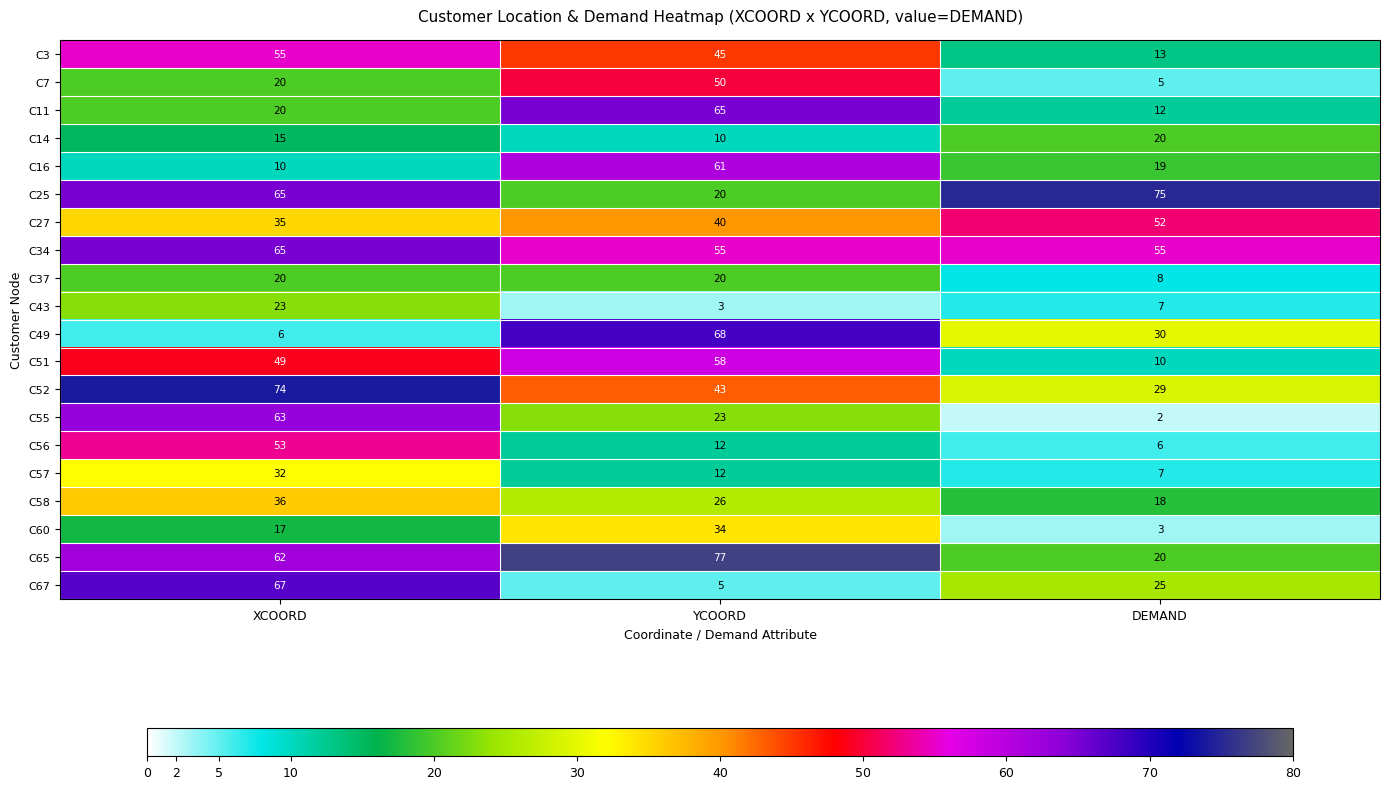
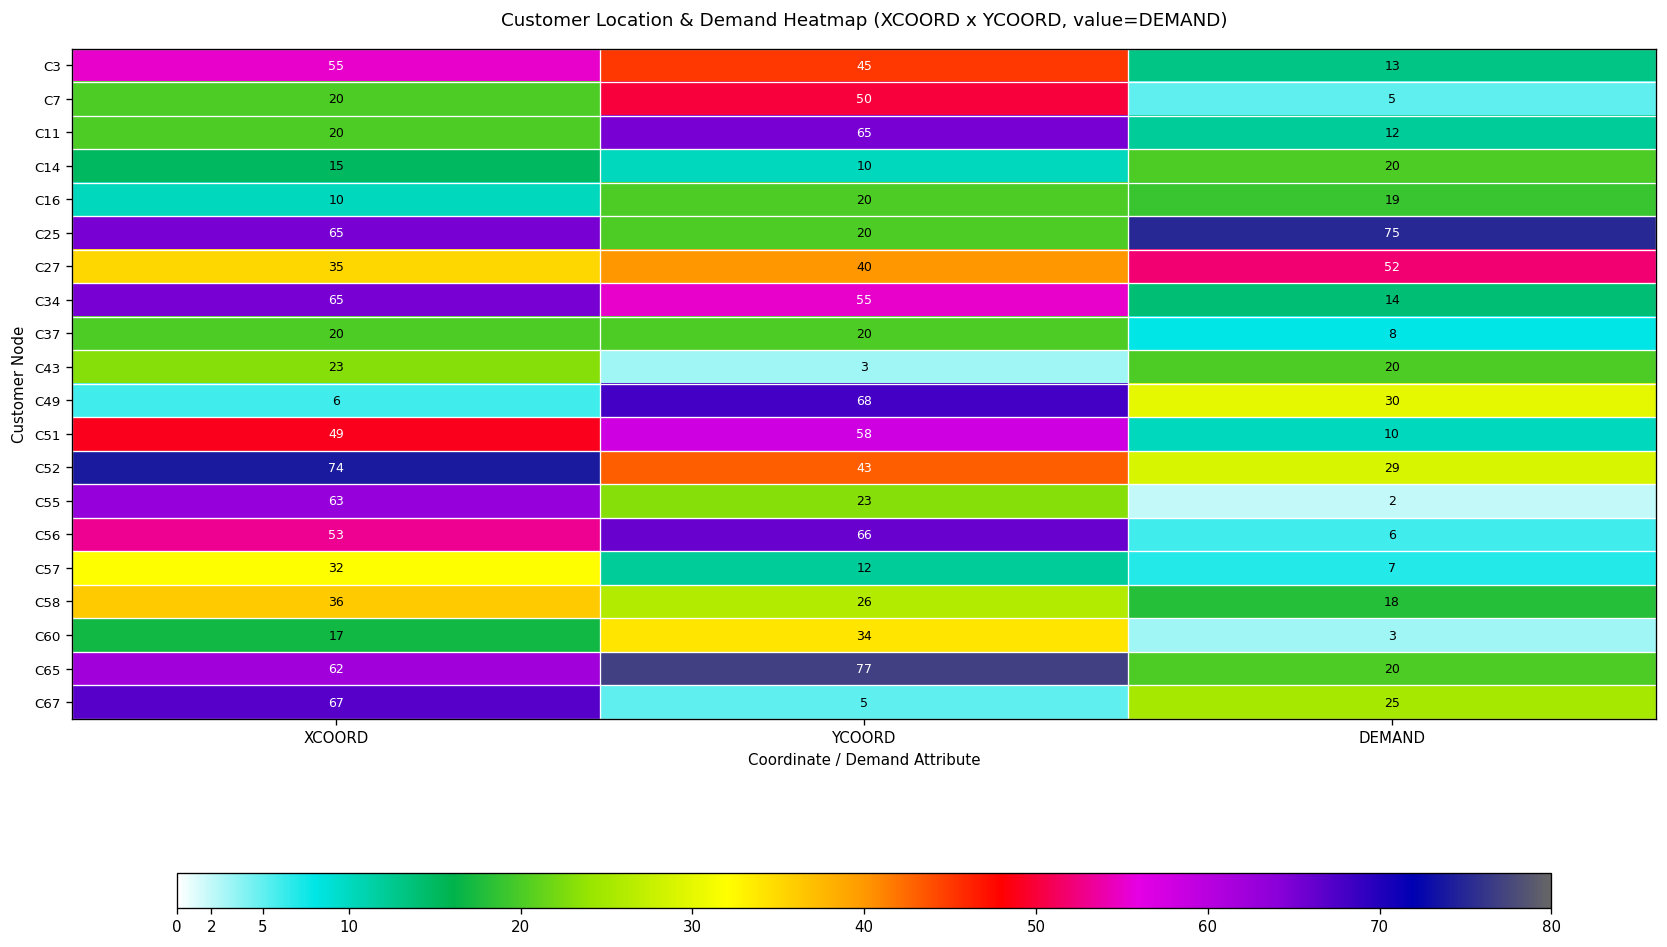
  {
    "C3": {
      "XCOORD": 55,
      "YCOORD": 45,
      "DEMAND": 13
    },
    "C7": {
      "XCOORD": 20,
      "YCOORD": 50,
      "DEMAND": 5
    },
    "C11": {
      "XCOORD": 20,
      "YCOORD": 65,
      "DEMAND": 12
    },
    "C14": {
      "XCOORD": 15,
      "YCOORD": 10,
      "DEMAND": 20
    },
    "C16": {
      "XCOORD": 10,
-     "YCOORD": 61,
+     "YCOORD": 20,
      "DEMAND": 19
    },
    "C25": {
      "XCOORD": 65,
      "YCOORD": 20,
      "DEMAND": 75
    },
    "C27": {
      "XCOORD": 35,
      "YCOORD": 40,
      "DEMAND": 52
    },
    "C34": {
      "XCOORD": 65,
      "YCOORD": 55,
-     "DEMAND": 55
+     "DEMAND": 14
    },
    "C37": {
      "XCOORD": 20,
      "YCOORD": 20,
      "DEMAND": 8
    },
    "C43": {
      "XCOORD": 23,
      "YCOORD": 3,
-     "DEMAND": 7
+     "DEMAND": 20
    },
    "C49": {
      "XCOORD": 6,
      "YCOORD": 68,
      "DEMAND": 30
    },
    "C51": {
      "XCOORD": 49,
      "YCOORD": 58,
      "DEMAND": 10
    },
    "C52": {
      "XCOORD": 74,
      "YCOORD": 43,
      "DEMAND": 29
    },
    "C55": {
      "XCOORD": 63,
      "YCOORD": 23,
      "DEMAND": 2
    },
    "C56": {
      "XCOORD": 53,
-     "YCOORD": 12,
+     "YCOORD": 66,
      "DEMAND": 6
    },
    "C57": {
      "XCOORD": 32,
      "YCOORD": 12,
      "DEMAND": 7
    },
    "C58": {
      "XCOORD": 36,
      "YCOORD": 26,
      "DEMAND": 18
    },
    "C60": {
      "XCOORD": 17,
      "YCOORD": 34,
      "DEMAND": 3
    },
    "C65": {
      "XCOORD": 62,
      "YCOORD": 77,
      "DEMAND": 20
    },
    "C67": {
      "XCOORD": 67,
      "YCOORD": 5,
      "DEMAND": 25
    }
  }
